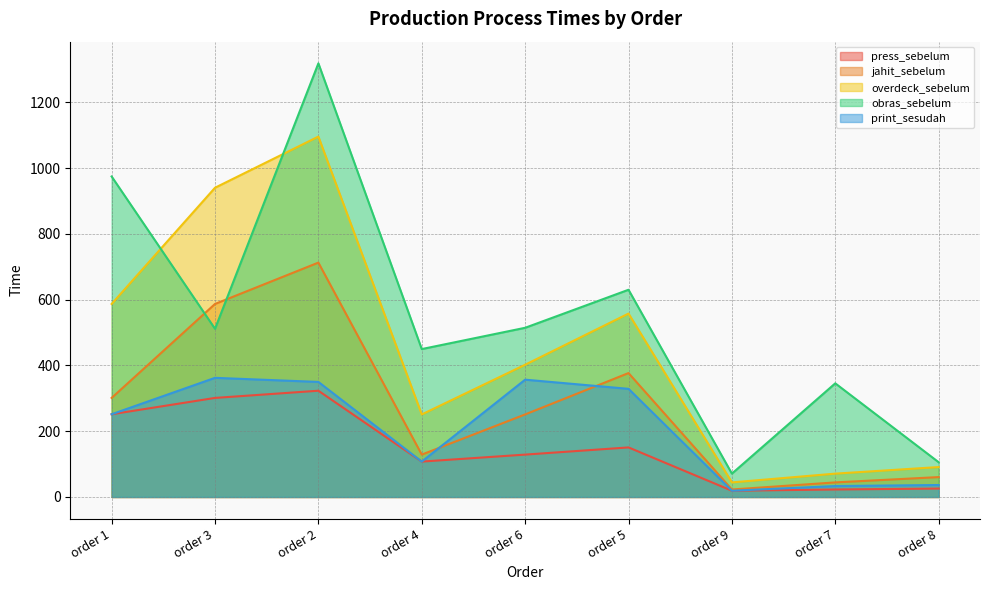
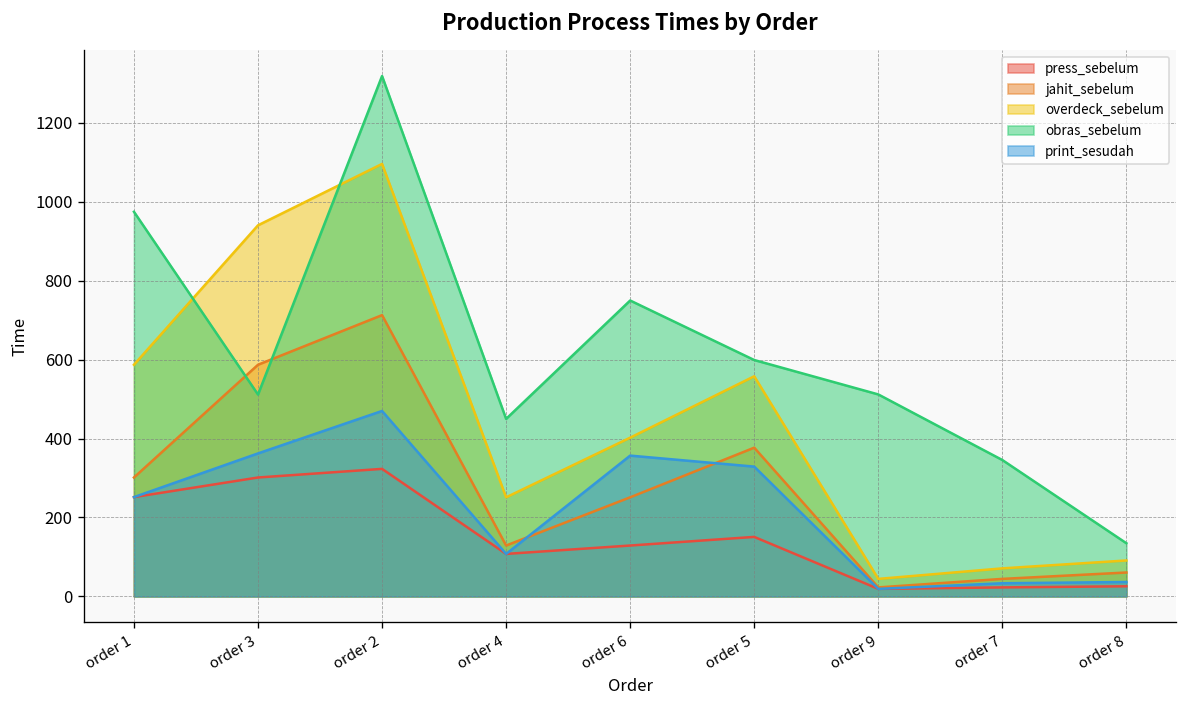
  {
    "obras_sebelum": {
      "order 1": 970,
      "order 3": 510,
      "order 2": 1320,
      "order 4": 450,
-     "order 6": 510,
-     "order 5": 630,
-     "order 9": 70,
+     "order 6": 750,
+     "order 5": 600,
+     "order 9": 510,
      "order 7": 350,
-     "order 8": 110
+     "order 8": 130
    },
    "print_sesudah": {
      "order 3": 360,
-     "order 2": 350,
+     "order 2": 470,
      "order 6": 360,
      "order 5": 330,
      "order 7": 30,
      "order 8": 40
    }
  }
